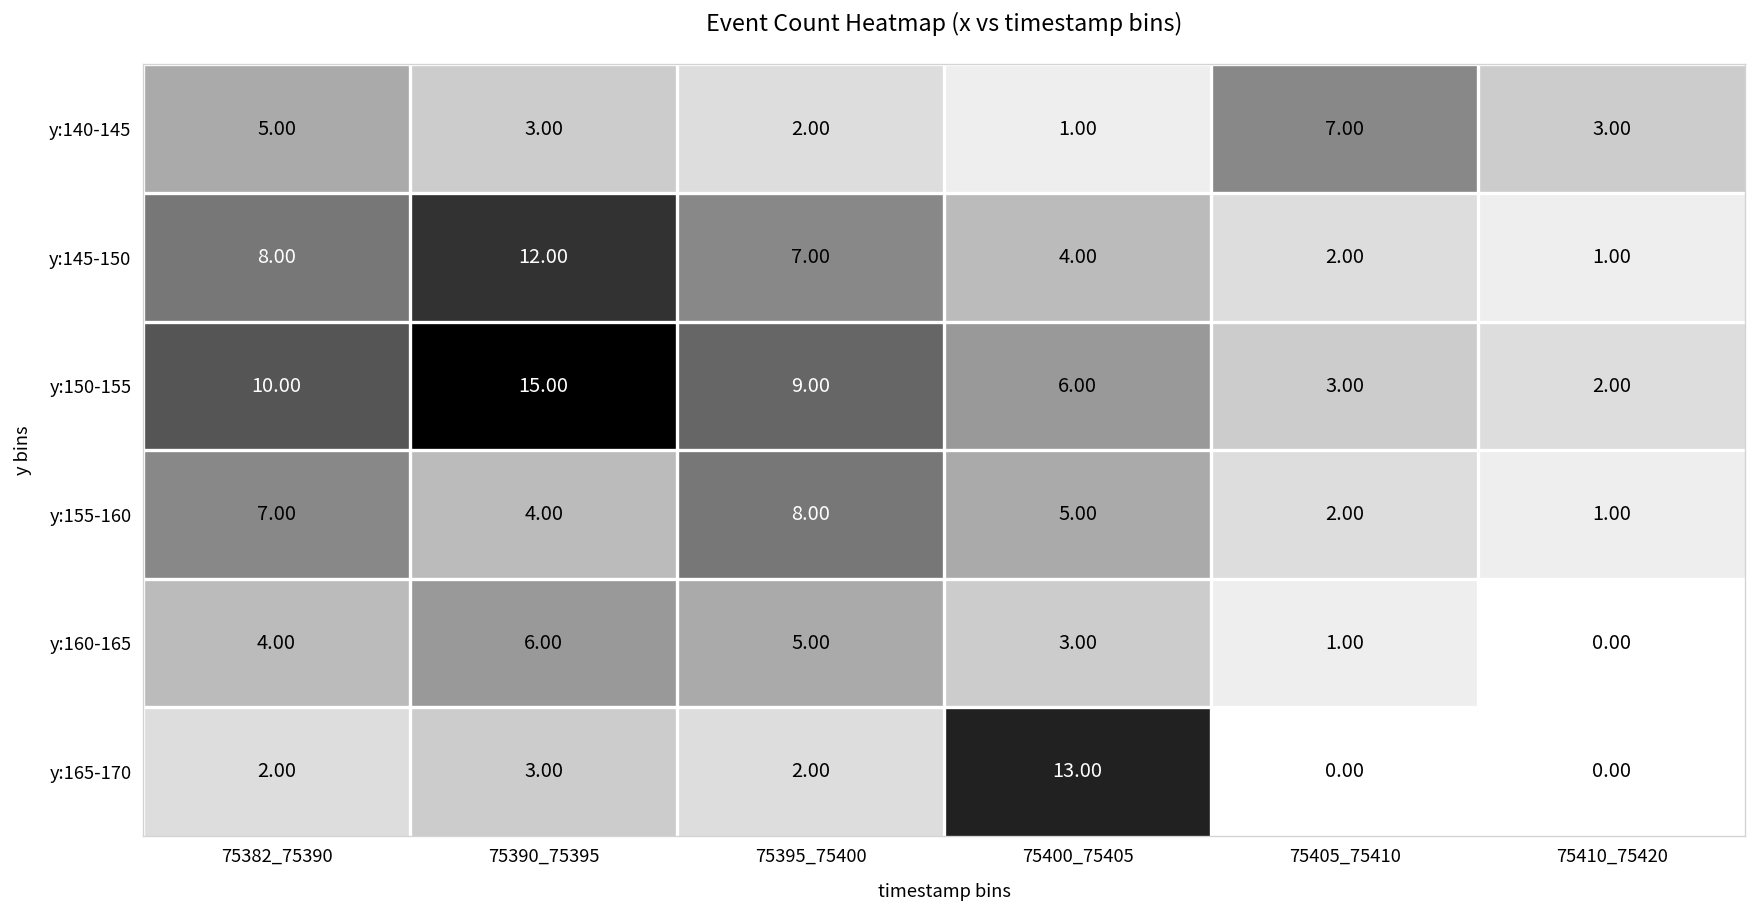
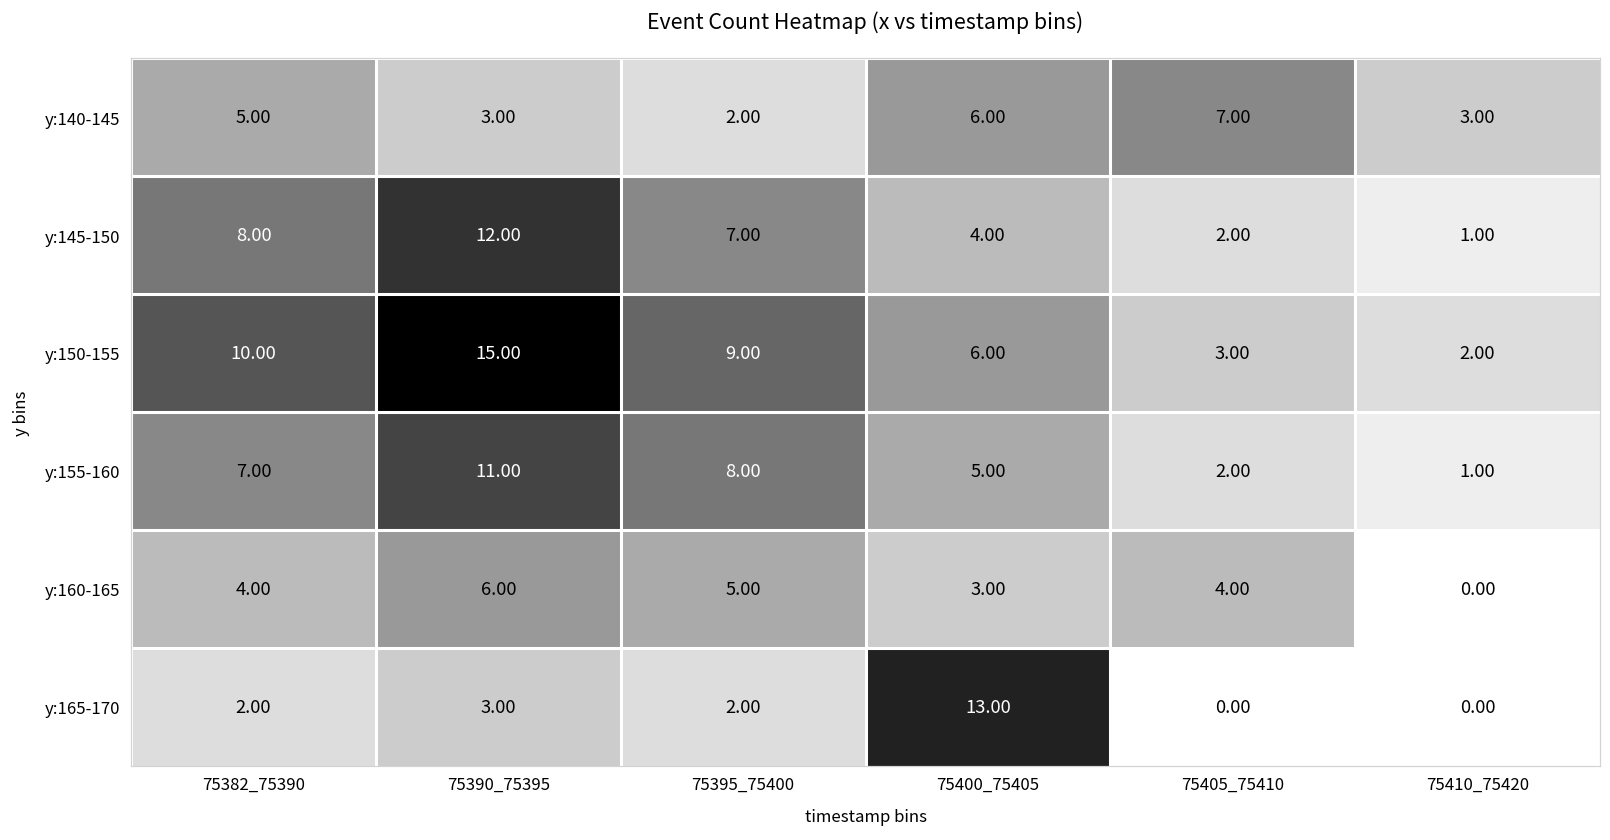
  {
    "y:140-145": {
      "75382_75390": 5.00,
      "75390_75395": 3.00,
      "75395_75400": 2.00,
-     "75400_75405": 1.00,
+     "75400_75405": 6.00,
      "75405_75410": 7.00,
      "75410_75420": 3.00
    },
    "y:145-150": {
      "75382_75390": 8.00,
      "75390_75395": 12.00,
      "75395_75400": 7.00,
      "75400_75405": 4.00,
      "75405_75410": 2.00,
      "75410_75420": 1.00
    },
    "y:150-155": {
      "75382_75390": 10.00,
      "75390_75395": 15.00,
      "75395_75400": 9.00,
      "75400_75405": 6.00,
      "75405_75410": 3.00,
      "75410_75420": 2.00
    },
    "y:155-160": {
      "75382_75390": 7.00,
-     "75390_75395": 4.00,
+     "75390_75395": 11.00,
      "75395_75400": 8.00,
      "75400_75405": 5.00,
      "75405_75410": 2.00,
      "75410_75420": 1.00
    },
    "y:160-165": {
      "75382_75390": 4.00,
      "75390_75395": 6.00,
      "75395_75400": 5.00,
      "75400_75405": 3.00,
-     "75405_75410": 1.00,
+     "75405_75410": 4.00,
      "75410_75420": 0.00
    },
    "y:165-170": {
      "75382_75390": 2.00,
      "75390_75395": 3.00,
      "75395_75400": 2.00,
      "75400_75405": 13.00,
      "75405_75410": 0.00,
      "75410_75420": 0.00
    }
  }
